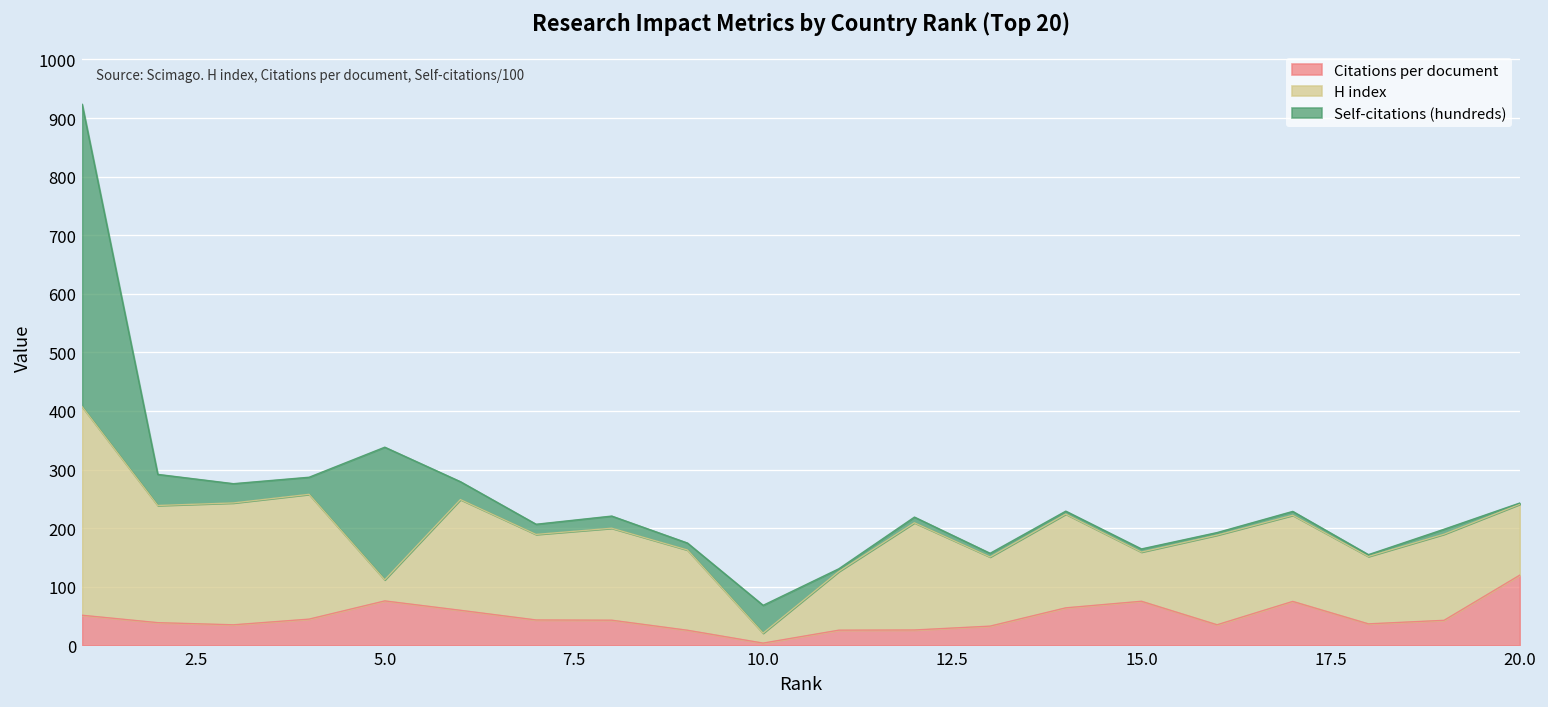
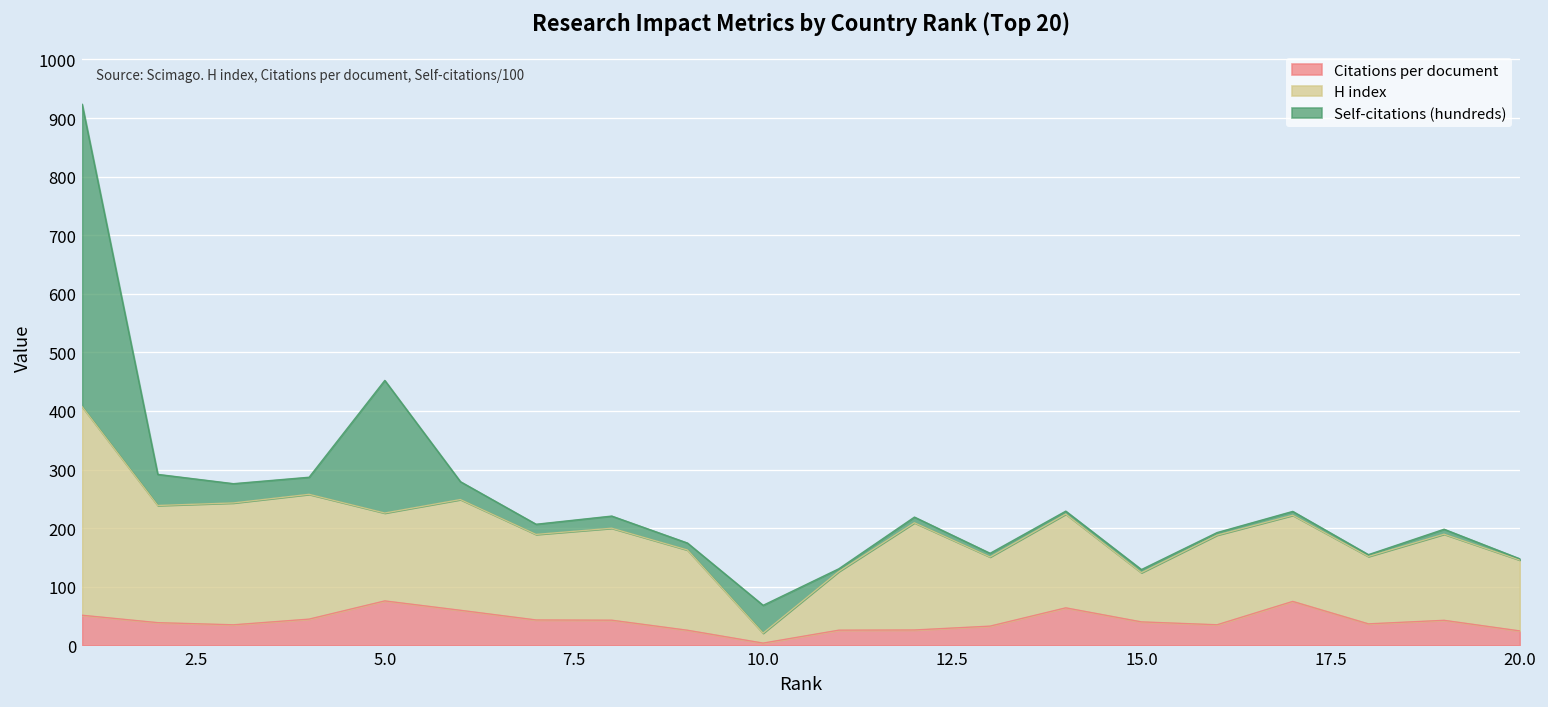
  {
    "Citations per document": {
      "5.0": 80,
      "10.0": 0,
-     "15.0": 80,
-     "20.0": 120
+     "15.0": 40,
+     "20.0": 20
    },
    "H index": {
-     "5.0": 40,
+     "5.0": 150,
      "10.0": 20,
      "15.0": 80
    },
    "Self-citations (hundreds)": {
      "5.0": 230,
      "10.0": 50,
      "15.0": 10
    }
  }
